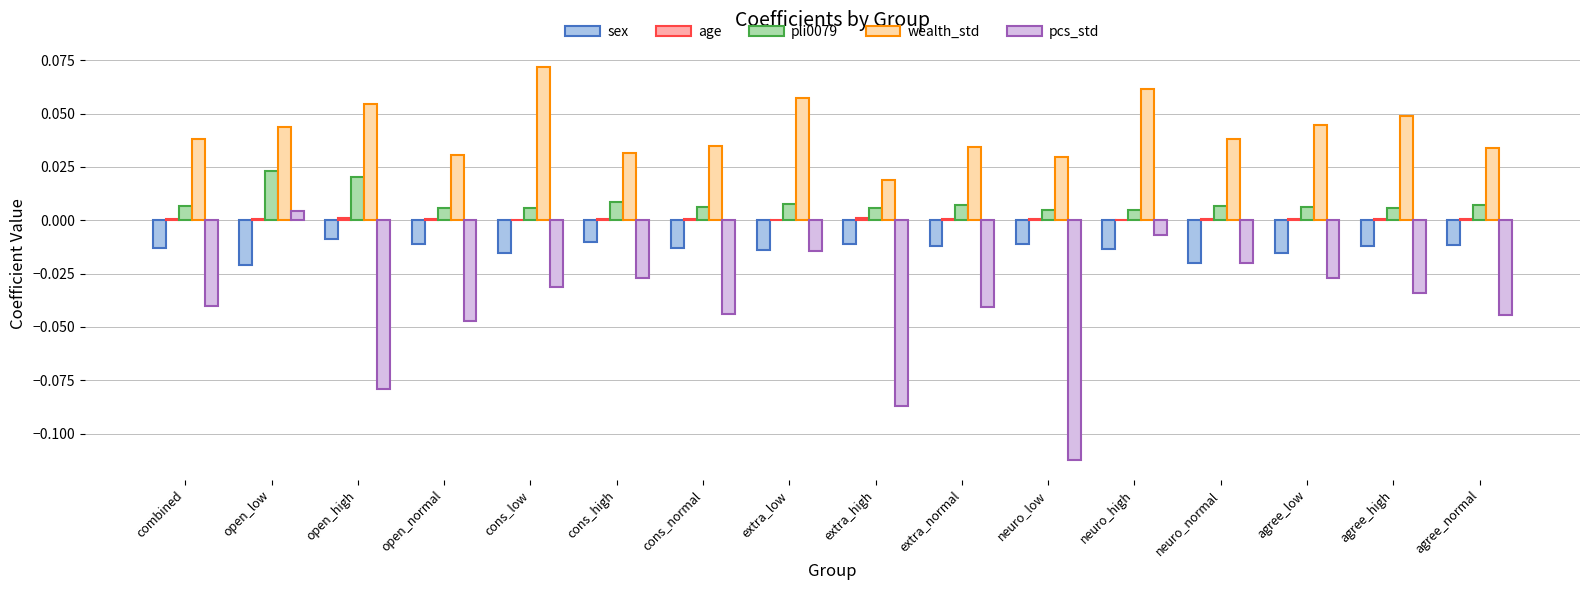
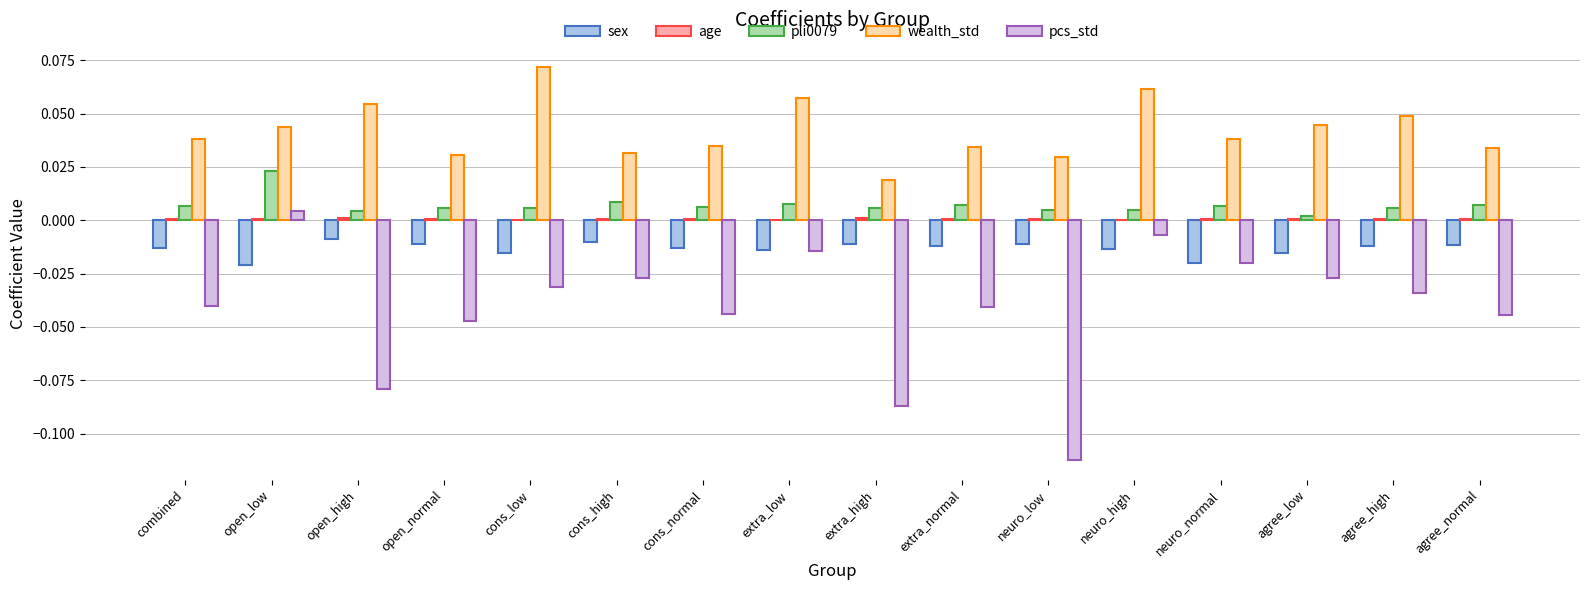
  {
    "pli0079": {
      "combined": 0.007,
      "open_low": 0.023,
-     "open_high": 0.020,
+     "open_high": 0.004,
      "open_normal": 0.006,
      "cons_low": 0.006,
      "cons_high": 0.008,
      "cons_normal": 0.006,
      "extra_low": 0.008,
      "extra_high": 0.006,
      "extra_normal": 0.007,
      "neuro_low": 0.005,
      "neuro_high": 0.005,
      "neuro_normal": 0.007,
-     "agree_low": 0.006,
+     "agree_low": 0.002,
      "agree_high": 0.006,
      "agree_normal": 0.007
    }
  }
